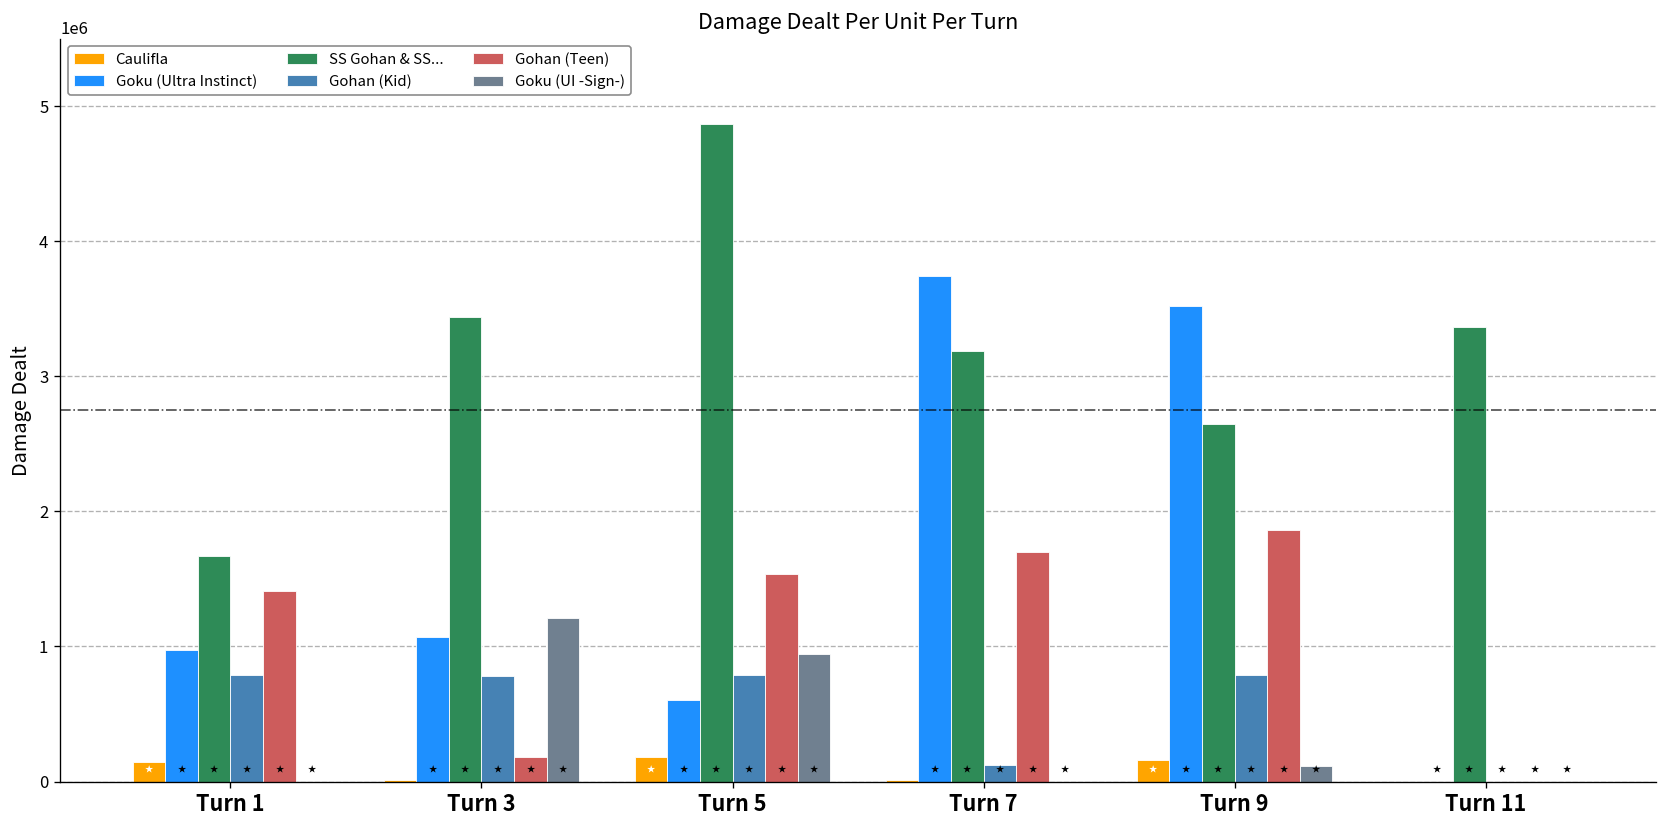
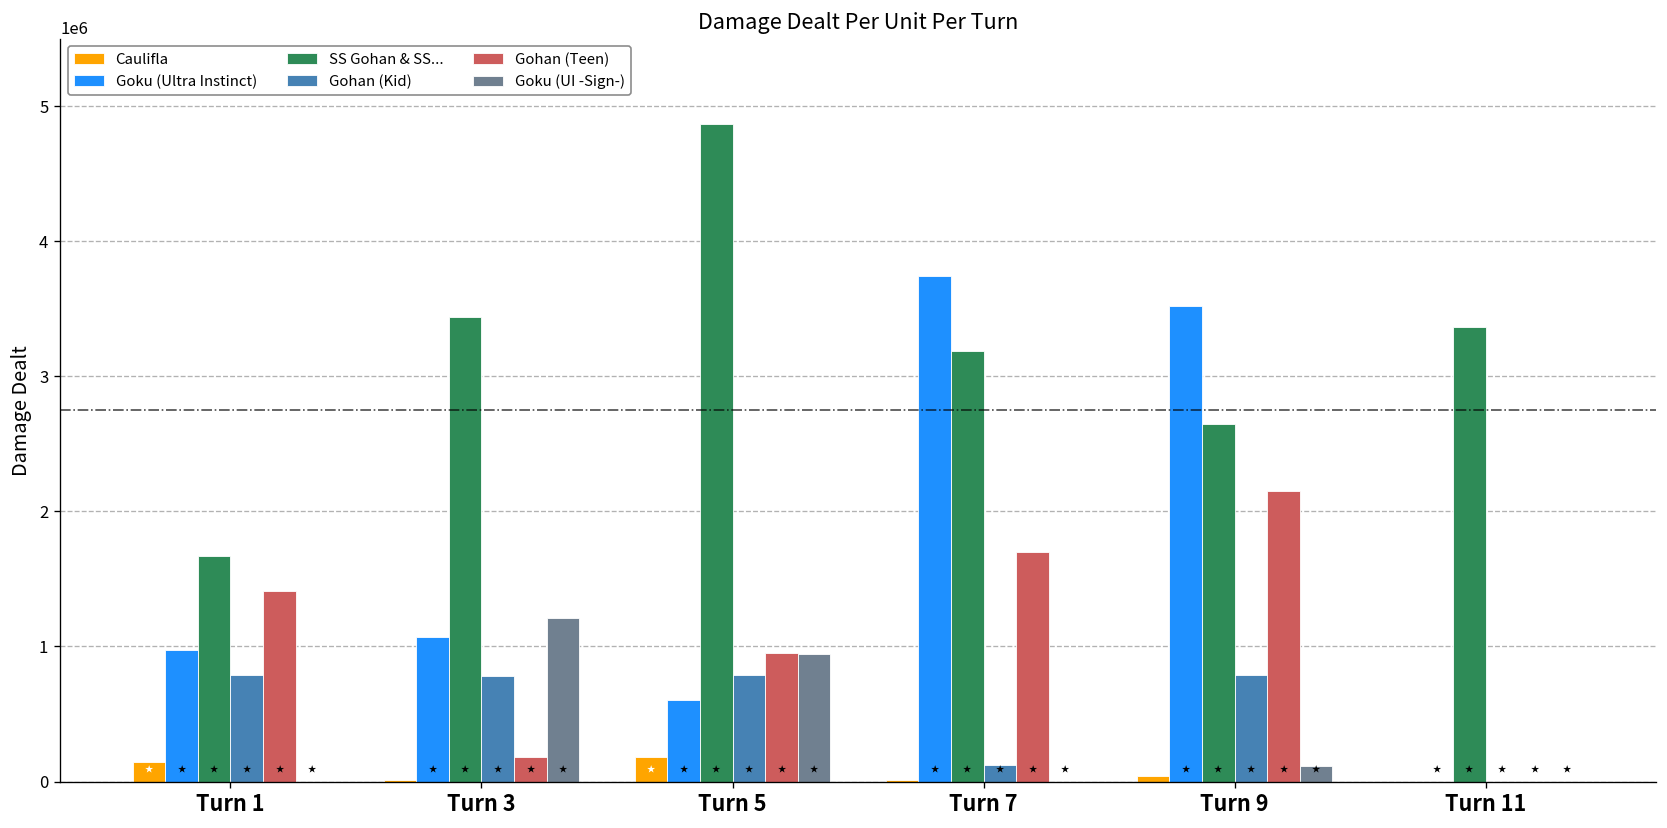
  {
    "Caulifla": {
      "Turn 1": 140000,
      "Turn 5": 180000,
-     "Turn 9": 160000,
+     "Turn 9": 40000,
      "Turn 11": 0
    },
    "Goku (Ultra Instinct)": {
      "Turn 1": 980000,
      "Turn 3": 1070000,
      "Turn 5": 600000,
      "Turn 7": 3740000,
      "Turn 9": 3520000,
      "Turn 11": 0
    },
    "SS Gohan & SS...": {
      "Turn 1": 1670000,
      "Turn 3": 3440000,
      "Turn 5": 4870000,
      "Turn 7": 3190000,
      "Turn 9": 2650000,
      "Turn 11": 3360000
    },
    "Gohan (Teen)": {
      "Turn 1": 1410000,
      "Turn 3": 180000,
-     "Turn 5": 1530000,
+     "Turn 5": 950000,
      "Turn 7": 1700000,
-     "Turn 9": 1860000,
+     "Turn 9": 2150000,
      "Turn 11": 0
    }
  }
